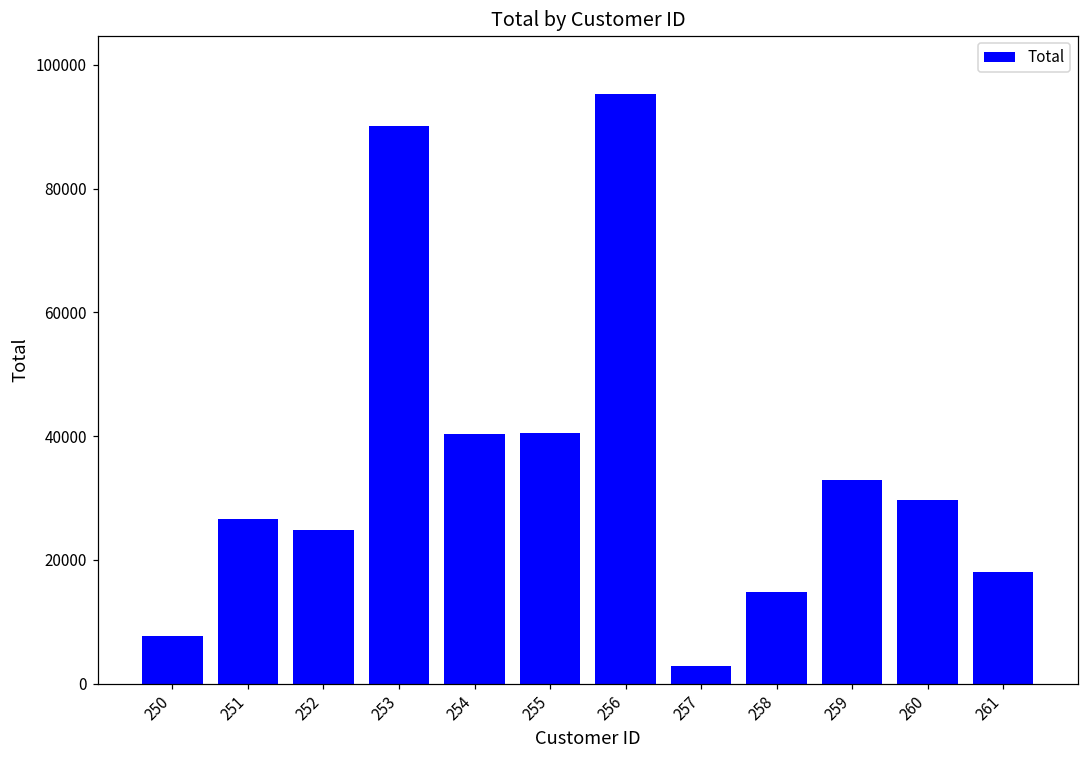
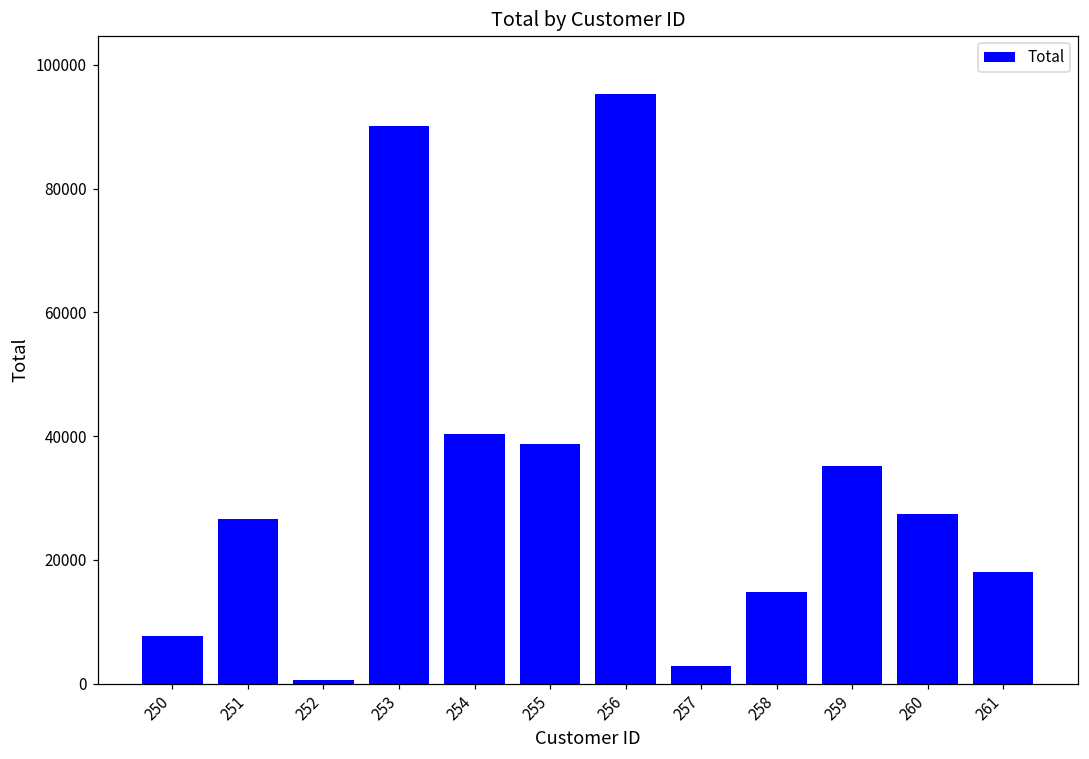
  {
    "250": 8000,
    "251": 27000,
-   "252": 25000,
+   "252": 1000,
    "253": 90000,
    "254": 40000,
-   "255": 41000,
+   "255": 39000,
    "256": 95000,
    "257": 3000,
    "258": 15000,
-   "259": 33000,
-   "260": 30000,
+   "259": 35000,
+   "260": 27000,
    "261": 18000
  }
